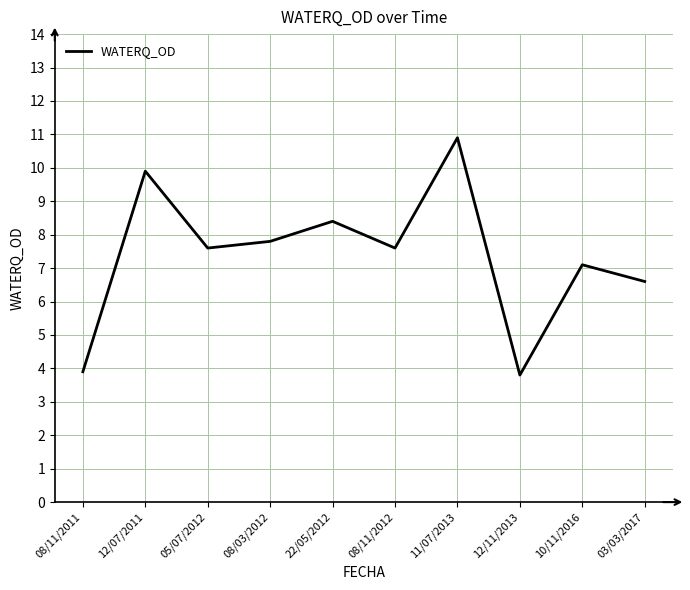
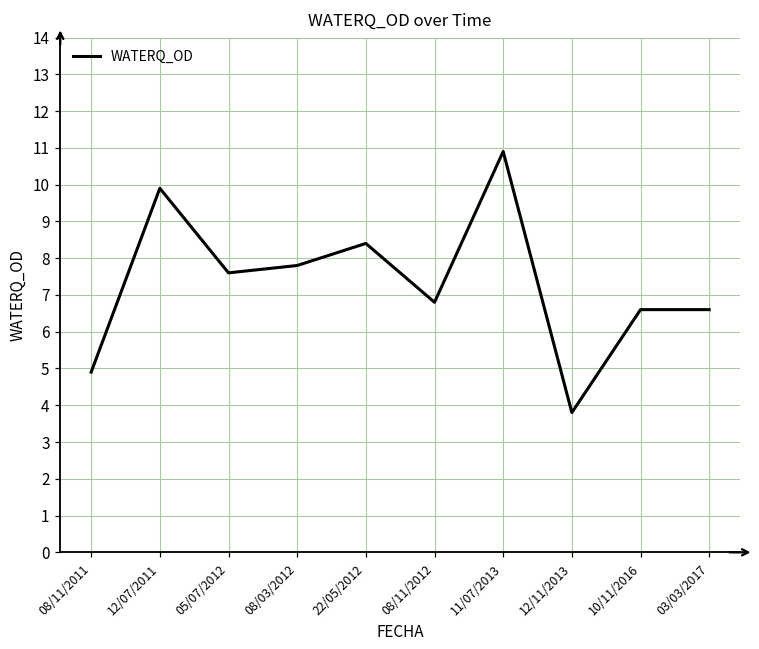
  {
-   "08/11/2011": 3.9,
+   "08/11/2011": 4.9,
    "12/07/2011": 9.9,
    "05/07/2012": 7.6,
    "08/03/2012": 7.8,
    "22/05/2012": 8.4,
-   "08/11/2012": 7.6,
+   "08/11/2012": 6.8,
    "11/07/2013": 10.9,
    "12/11/2013": 3.8,
-   "10/11/2016": 7.1,
+   "10/11/2016": 6.6,
    "03/03/2017": 6.6
  }
